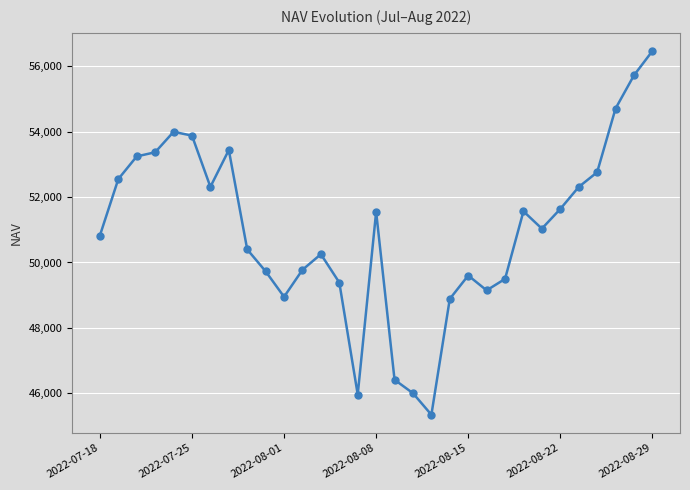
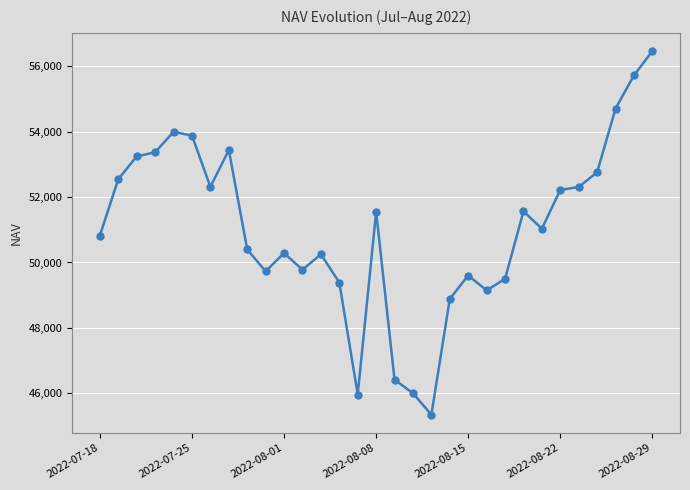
  {
    "2022-07-18": "50,800",
    "2022-07-25": "53,900",
-   "2022-08-01": "48,900",
+   "2022-08-01": "50,300",
    "2022-08-08": "51,500",
    "2022-08-15": "49,600",
-   "2022-08-22": "51,600",
+   "2022-08-22": "52,200",
    "2022-08-29": "56,500"
  }
